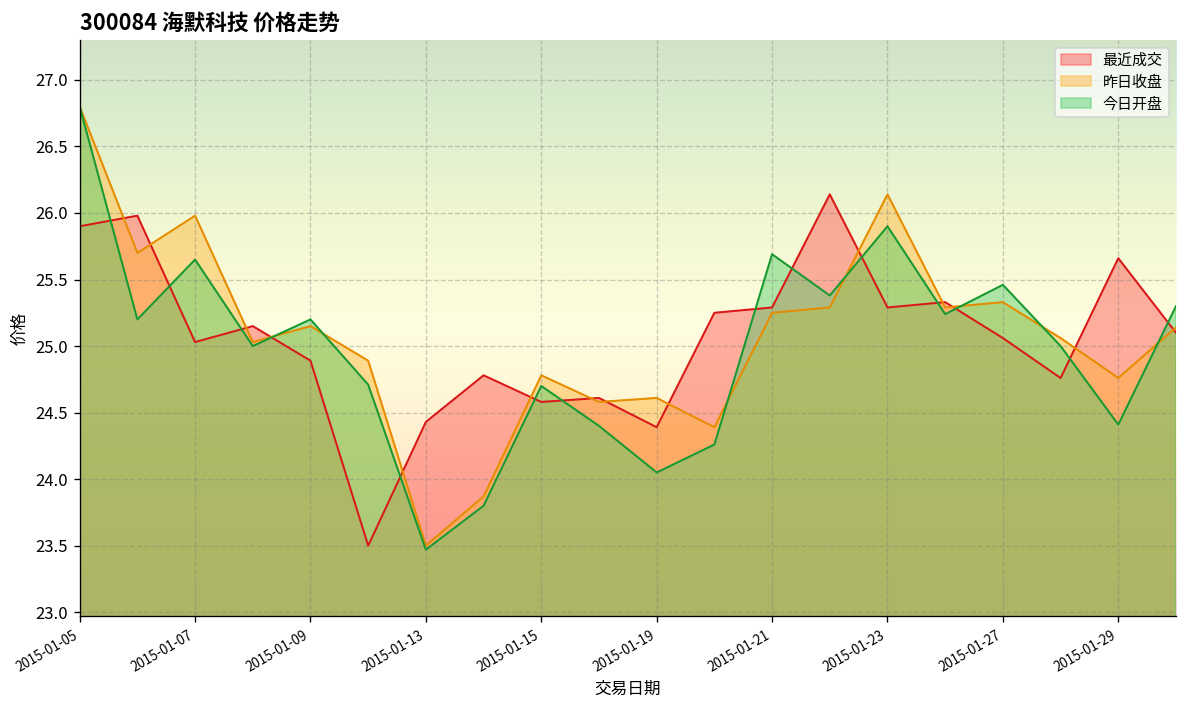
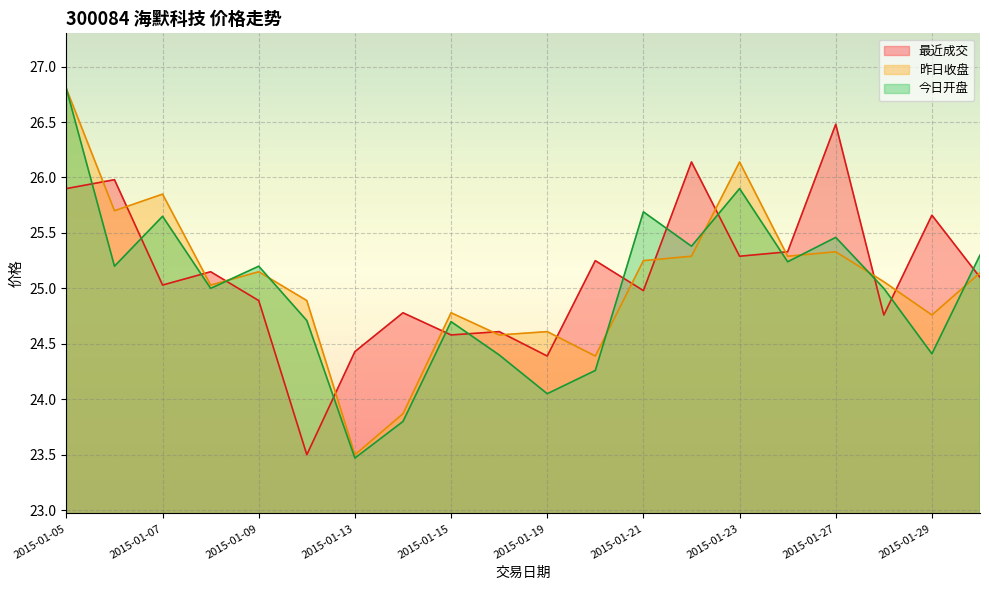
  {
    "最近成交": {
      "2015-01-05": 25.90,
      "2015-01-07": 25.03,
      "2015-01-09": 24.89,
      "2015-01-13": 24.43,
      "2015-01-15": 24.58,
      "2015-01-19": 24.39,
-     "2015-01-21": 25.29,
+     "2015-01-21": 24.98,
      "2015-01-23": 25.29,
-     "2015-01-27": 25.06,
+     "2015-01-27": 26.48,
      "2015-01-29": 25.66
    },
    "昨日收盘": {
-     "2015-01-07": 25.98,
+     "2015-01-07": 25.85,
      "2015-01-09": 25.15,
      "2015-01-13": 23.50,
      "2015-01-15": 24.78,
      "2015-01-19": 24.61,
      "2015-01-21": 25.25,
      "2015-01-23": 26.14,
      "2015-01-27": 25.33,
      "2015-01-29": 24.76
    },
    "今日开盘": {
      "2015-01-07": 25.65,
      "2015-01-09": 25.20,
      "2015-01-13": 23.47,
      "2015-01-15": 24.70,
      "2015-01-19": 24.05,
      "2015-01-21": 25.69,
      "2015-01-23": 25.90,
      "2015-01-27": 25.46,
      "2015-01-29": 24.41
    }
  }
